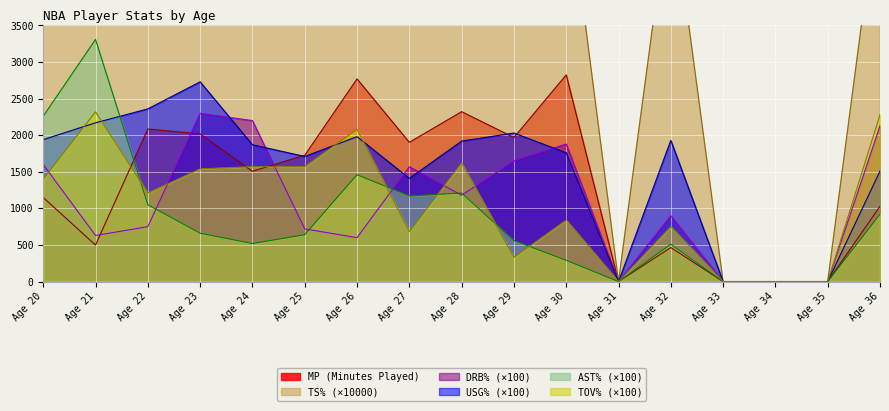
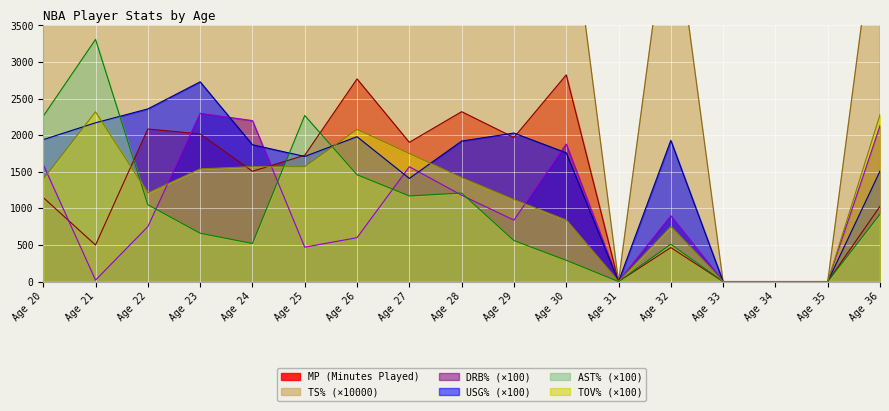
  {
    "MP (Minutes Played)": {
      "Age 20": 1100,
      "Age 21": 500,
      "Age 22": 2100,
      "Age 23": 2000,
      "Age 24": 1500,
      "Age 26": 2800,
      "Age 27": 1900,
      "Age 28": 2300,
      "Age 29": 2000,
      "Age 30": 2800,
      "Age 32": 500,
      "Age 36": 1000
    },
    "DRB% (×100)": {
      "Age 20": 1600,
-     "Age 21": 600,
+     "Age 21": 0,
      "Age 22": 800,
      "Age 23": 2300,
      "Age 24": 2200,
-     "Age 25": 700,
+     "Age 25": 500,
      "Age 26": 600,
      "Age 27": 1600,
-     "Age 29": 1700,
+     "Age 29": 800,
      "Age 30": 1900,
      "Age 32": 900,
      "Age 36": 2100
    },
    "USG% (×100)": {
      "Age 20": 1900,
      "Age 21": 2200,
      "Age 22": 2400,
      "Age 23": 2700,
      "Age 24": 1900,
      "Age 26": 2000,
      "Age 27": 1400,
      "Age 28": 1900,
      "Age 29": 2000,
      "Age 30": 1800,
      "Age 32": 1900,
      "Age 36": 1500
    },
    "AST% (×100)": {
      "Age 20": 2300,
      "Age 21": 3300,
      "Age 22": 1100,
      "Age 23": 700,
      "Age 24": 500,
-     "Age 25": 600,
+     "Age 25": 2300,
      "Age 26": 1500,
      "Age 27": 1200,
      "Age 29": 600,
      "Age 30": 300,
      "Age 32": 500,
      "Age 36": 900
    },
    "TOV% (×100)": {
      "Age 20": 1400,
      "Age 21": 2300,
      "Age 22": 1200,
      "Age 23": 1500,
      "Age 24": 1600,
      "Age 25": 1600,
      "Age 26": 2100,
-     "Age 27": 700,
-     "Age 28": 1600,
-     "Age 29": 300,
+     "Age 27": 1800,
+     "Age 28": 1400,
+     "Age 29": 1100,
      "Age 30": 800,
      "Age 32": 800,
      "Age 36": 2300
    }
  }
